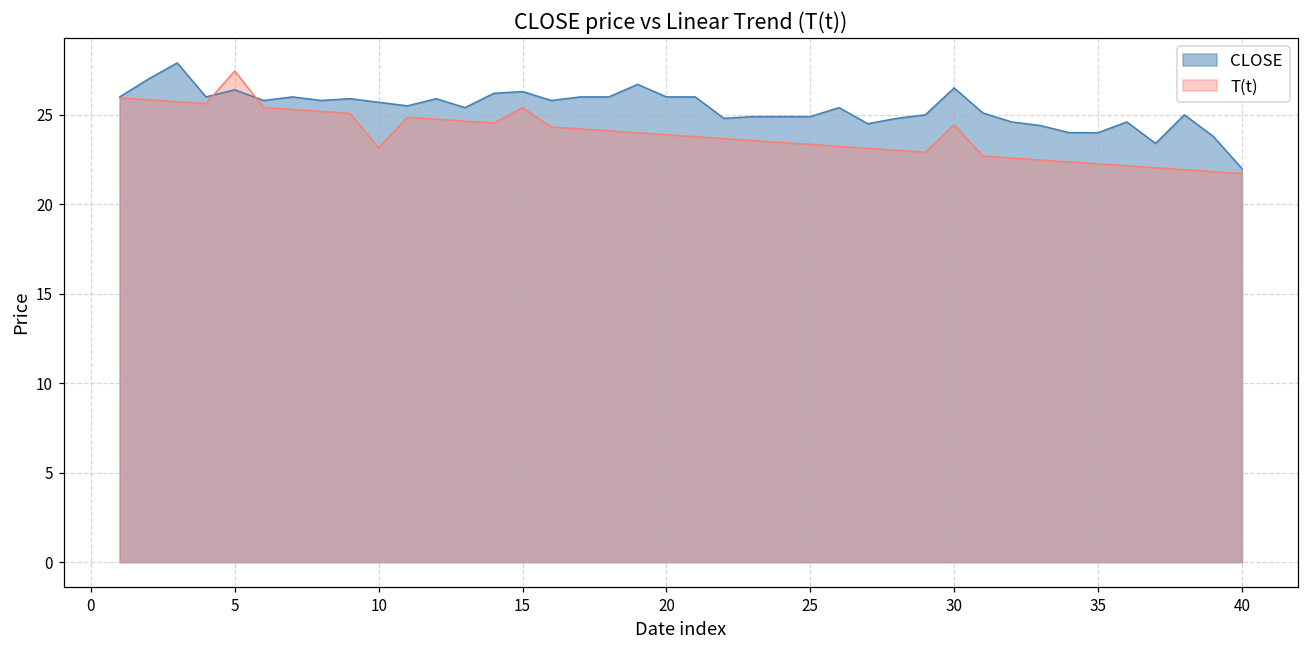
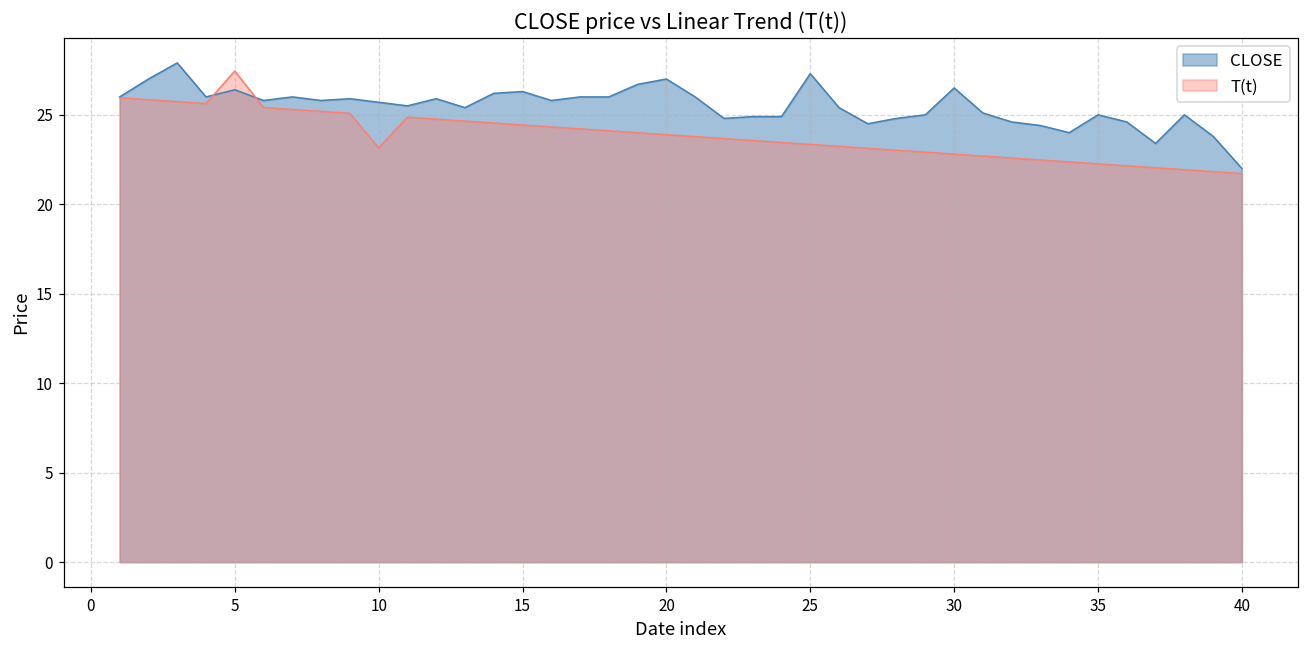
  {
    "CLOSE": {
      "5": 26.4,
      "10": 25.7,
      "15": 26.3,
-     "20": 26,
-     "25": 24.9,
+     "20": 27,
+     "25": 27.3,
      "30": 26.5,
-     "35": 24,
+     "35": 25,
      "40": 22.0
    },
    "T(t)": {
      "5": 27.4,
      "10": 23.2,
-     "15": 25.4,
+     "15": 24.4,
      "20": 23.9,
      "25": 23.3,
-     "30": 24.4,
+     "30": 22.8,
      "35": 22.3,
      "40": 21.7
    }
  }
